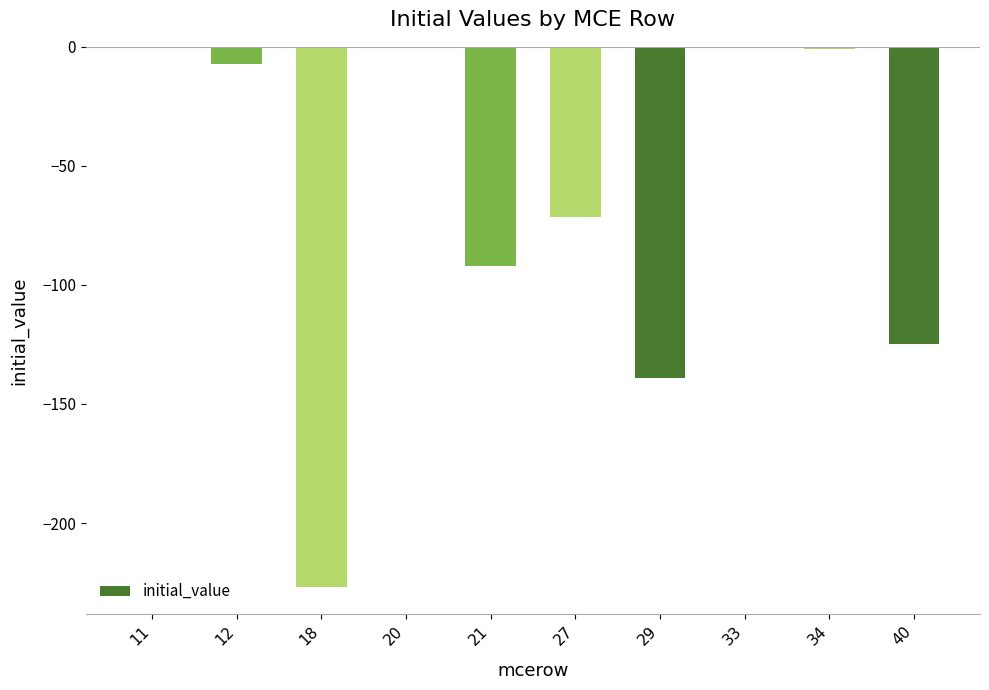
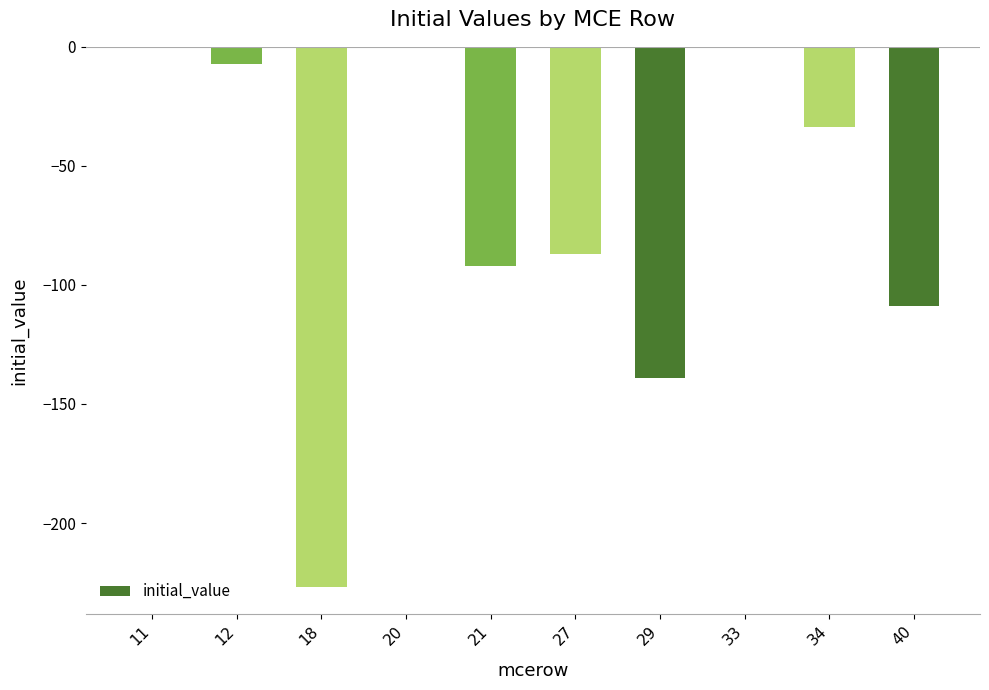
  {
    "12": -7,
    "18": -227,
    "21": -92,
-   "27": -71,
+   "27": -87,
    "29": -139,
-   "34": -1,
-   "40": -125
+   "34": -34,
+   "40": -109
  }
